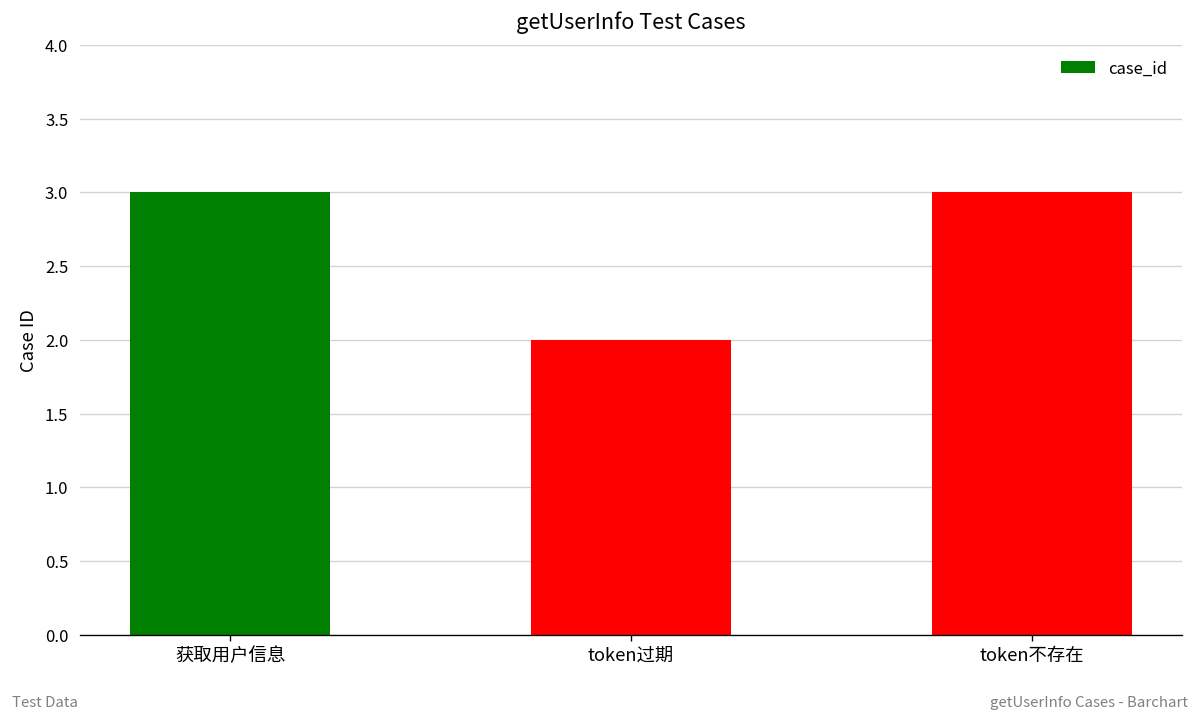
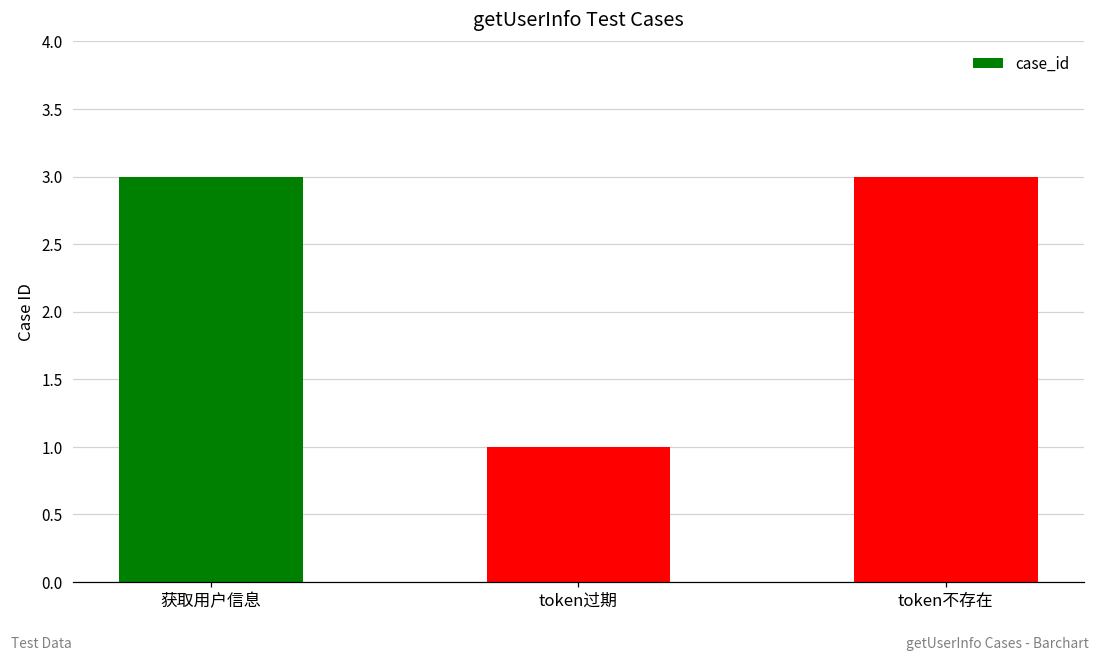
  {
    "获取用户信息": 3,
-   "token过期": 2,
+   "token过期": 1,
    "token不存在": 3
  }
